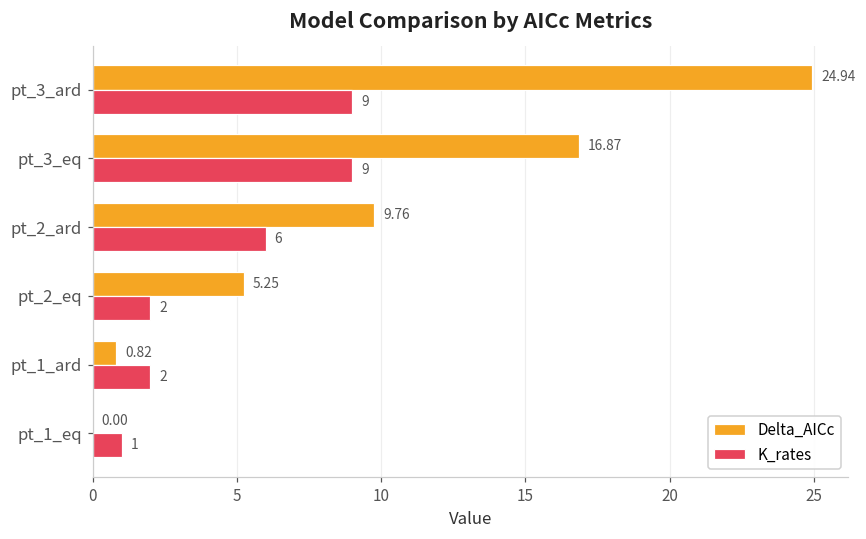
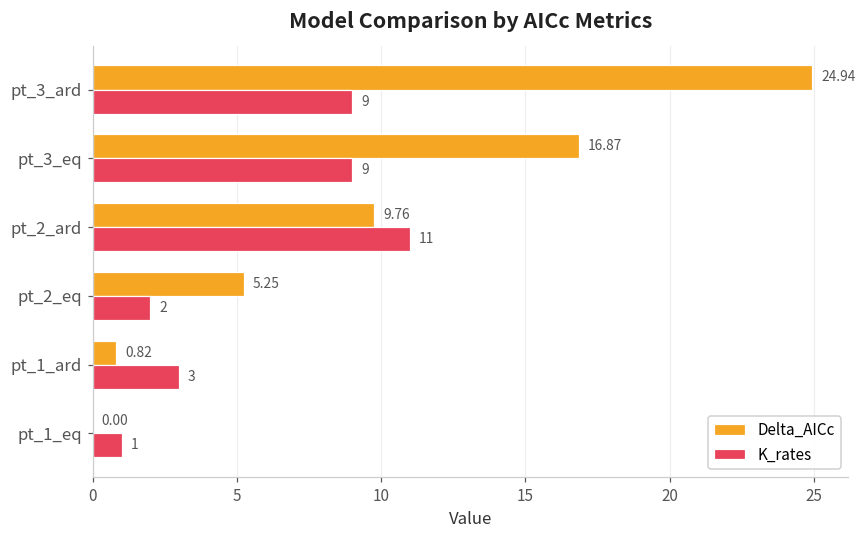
  {
    "Delta_AICc": {
      "pt_3_ard": 24.94,
      "pt_3_eq": 16.87,
      "pt_2_ard": 9.76,
      "pt_2_eq": 5.25,
      "pt_1_ard": 0.82,
      "pt_1_eq": 0.00
    },
    "K_rates": {
      "pt_3_ard": 9,
      "pt_3_eq": 9,
-     "pt_2_ard": 6,
+     "pt_2_ard": 11,
      "pt_2_eq": 2,
-     "pt_1_ard": 2,
+     "pt_1_ard": 3,
      "pt_1_eq": 1
    }
  }
